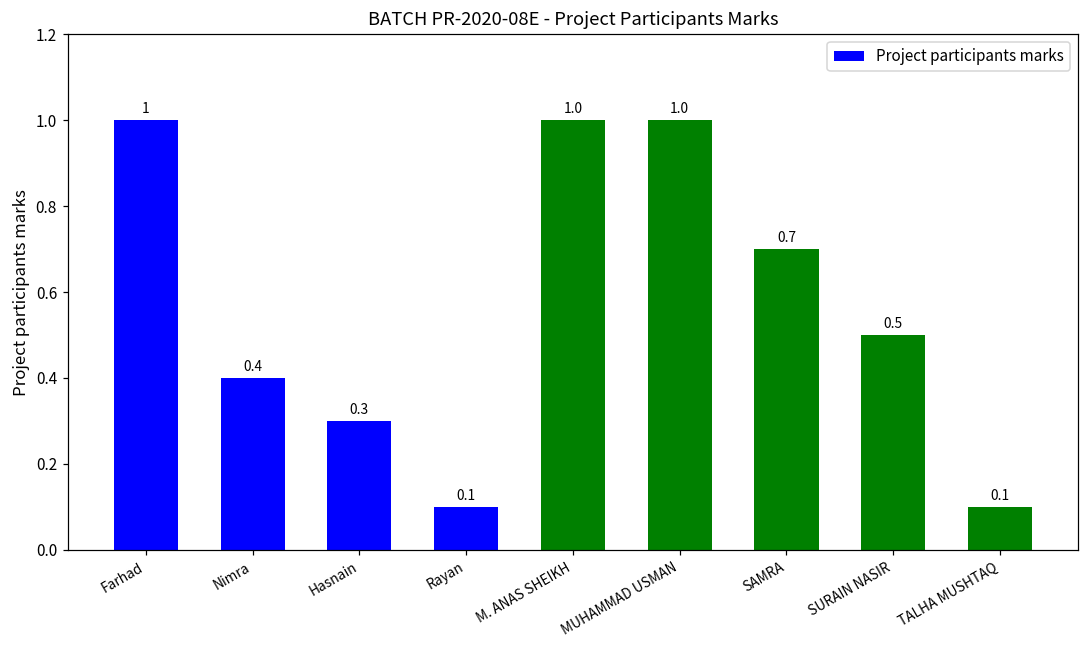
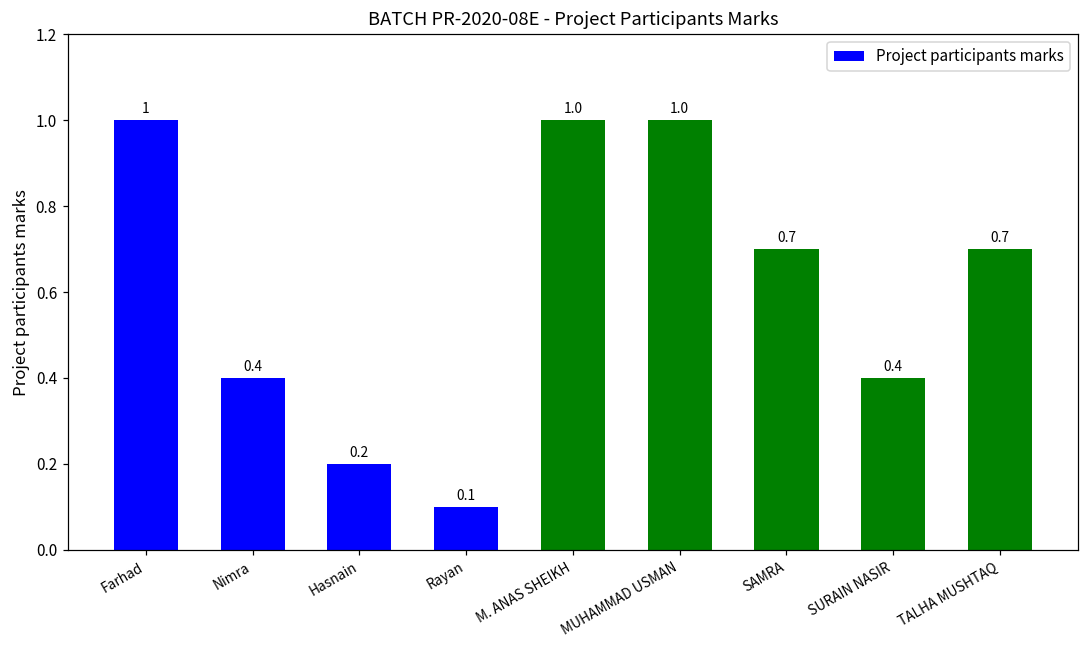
  {
    "Farhad": 1,
    "Nimra": 0.4,
-   "Hasnain": 0.3,
+   "Hasnain": 0.2,
    "Rayan": 0.1,
    "M. ANAS SHEIKH": 1.0,
    "MUHAMMAD USMAN": 1.0,
    "SAMRA": 0.7,
-   "SURAIN NASIR": 0.5,
-   "TALHA MUSHTAQ": 0.1
+   "SURAIN NASIR": 0.4,
+   "TALHA MUSHTAQ": 0.7
  }
